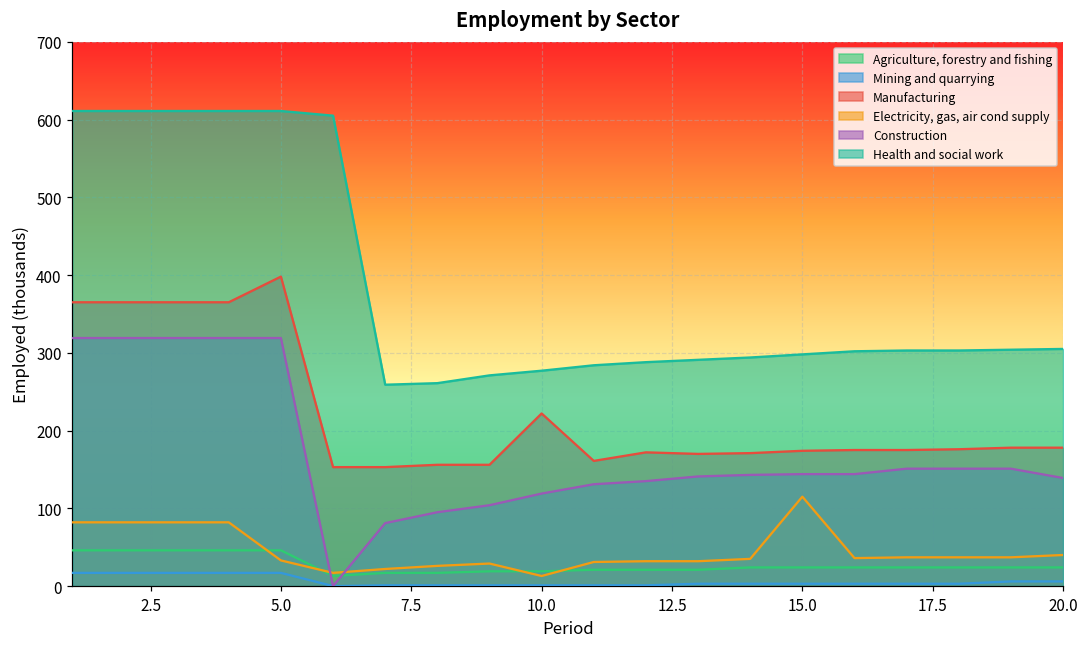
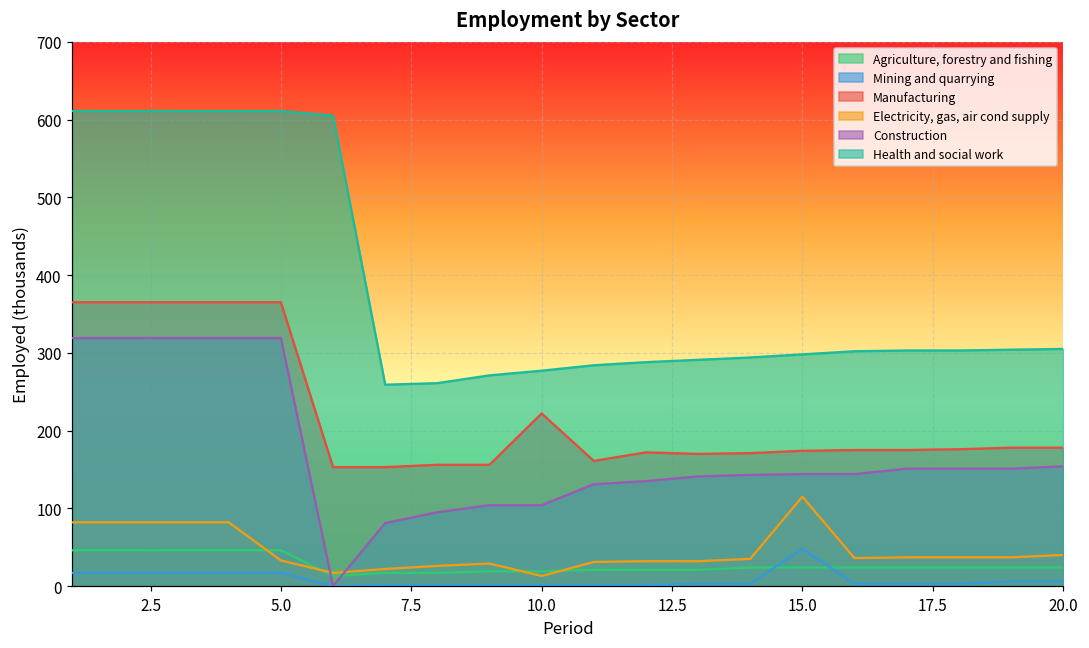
  {
    "Mining and quarrying": {
      "5.0": 20,
      "10.0": 0,
-     "15.0": 0,
+     "15.0": 50,
      "20.0": 10
    },
    "Manufacturing": {
-     "5.0": 400,
+     "5.0": 370,
      "10.0": 220,
      "15.0": 170,
      "20.0": 180
    },
    "Electricity, gas, air cond supply": {
      "5.0": 30,
      "10.0": 10,
      "15.0": 120,
      "20.0": 40
    },
    "Construction": {
      "5.0": 320,
-     "10.0": 120,
+     "10.0": 100,
      "15.0": 140,
-     "20.0": 140
+     "20.0": 150
    }
  }
